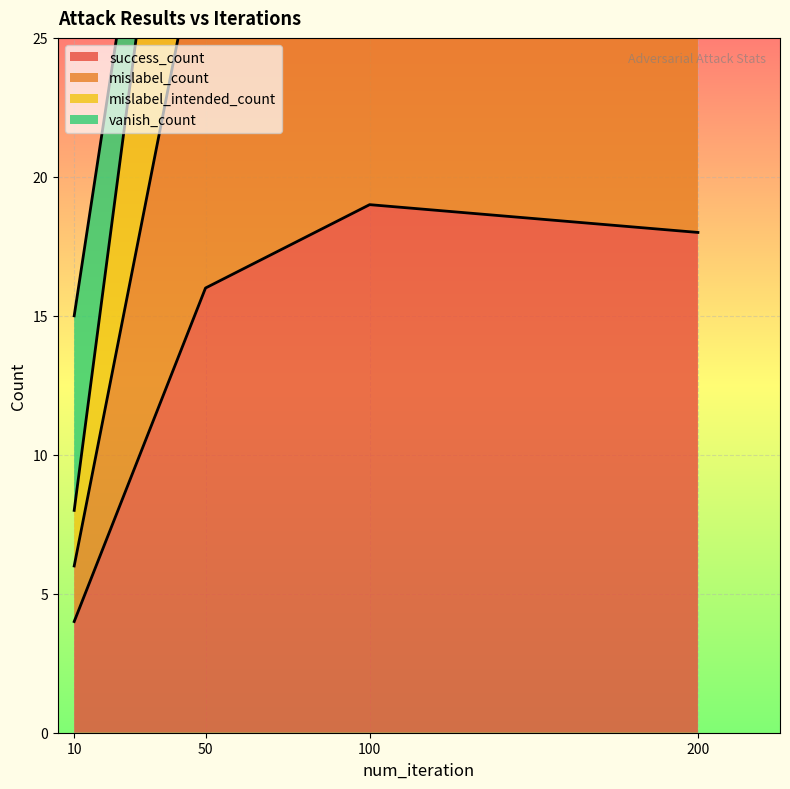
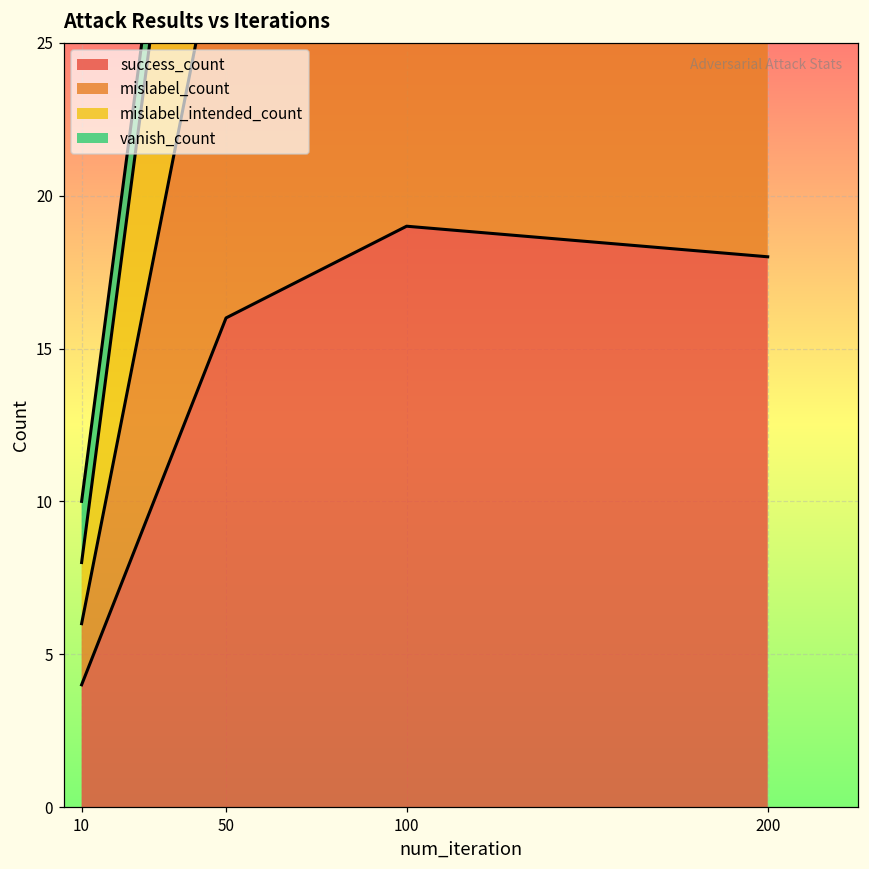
  {
    "mislabel_intended_count": {
      "10": 2
    },
    "vanish_count": {
-     "10": 7
+     "10": 2
    }
  }
